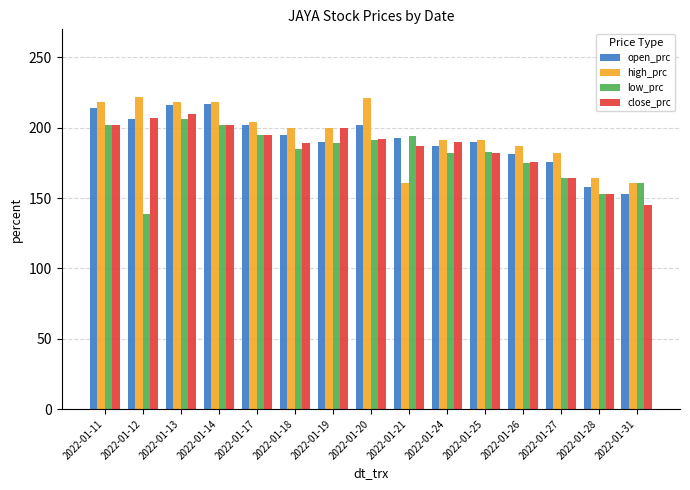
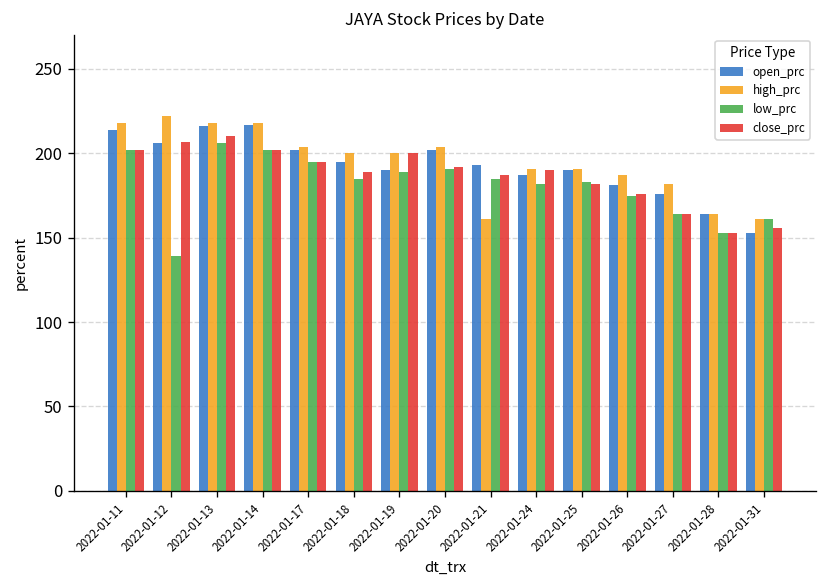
  {
    "open_prc": {
      "2022-01-11": 214,
      "2022-01-12": 206,
      "2022-01-13": 216,
      "2022-01-14": 217,
      "2022-01-17": 202,
      "2022-01-18": 195,
      "2022-01-19": 190,
      "2022-01-20": 202,
      "2022-01-21": 193,
      "2022-01-24": 187,
      "2022-01-25": 190,
      "2022-01-26": 181,
      "2022-01-27": 176,
-     "2022-01-28": 158,
+     "2022-01-28": 164,
      "2022-01-31": 153
    },
    "high_prc": {
      "2022-01-11": 218,
      "2022-01-12": 222,
      "2022-01-13": 218,
      "2022-01-14": 218,
      "2022-01-17": 204,
      "2022-01-18": 200,
      "2022-01-19": 200,
-     "2022-01-20": 221,
+     "2022-01-20": 204,
      "2022-01-21": 161,
      "2022-01-24": 191,
      "2022-01-25": 191,
      "2022-01-26": 187,
      "2022-01-27": 182,
      "2022-01-28": 164,
      "2022-01-31": 161
    },
    "low_prc": {
      "2022-01-11": 202,
      "2022-01-12": 139,
      "2022-01-13": 206,
      "2022-01-14": 202,
      "2022-01-17": 195,
      "2022-01-18": 185,
      "2022-01-19": 189,
      "2022-01-20": 191,
-     "2022-01-21": 194,
+     "2022-01-21": 185,
      "2022-01-24": 182,
      "2022-01-25": 183,
      "2022-01-26": 175,
      "2022-01-27": 164,
      "2022-01-28": 153,
      "2022-01-31": 161
    },
    "close_prc": {
      "2022-01-11": 202,
      "2022-01-12": 207,
      "2022-01-13": 210,
      "2022-01-14": 202,
      "2022-01-17": 195,
      "2022-01-18": 189,
      "2022-01-19": 200,
      "2022-01-20": 192,
      "2022-01-21": 187,
      "2022-01-24": 190,
      "2022-01-25": 182,
      "2022-01-26": 176,
      "2022-01-27": 164,
      "2022-01-28": 153,
-     "2022-01-31": 145
+     "2022-01-31": 156
    }
  }
